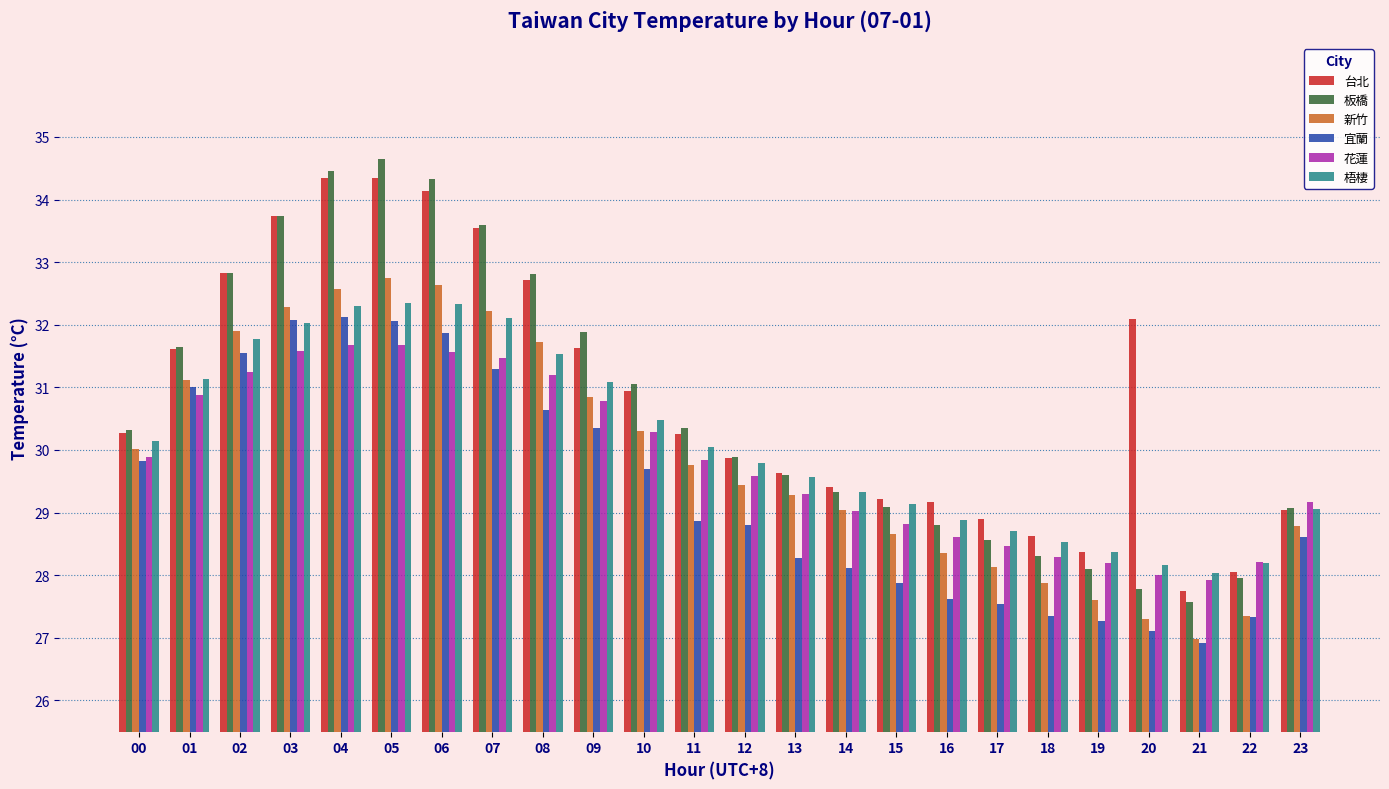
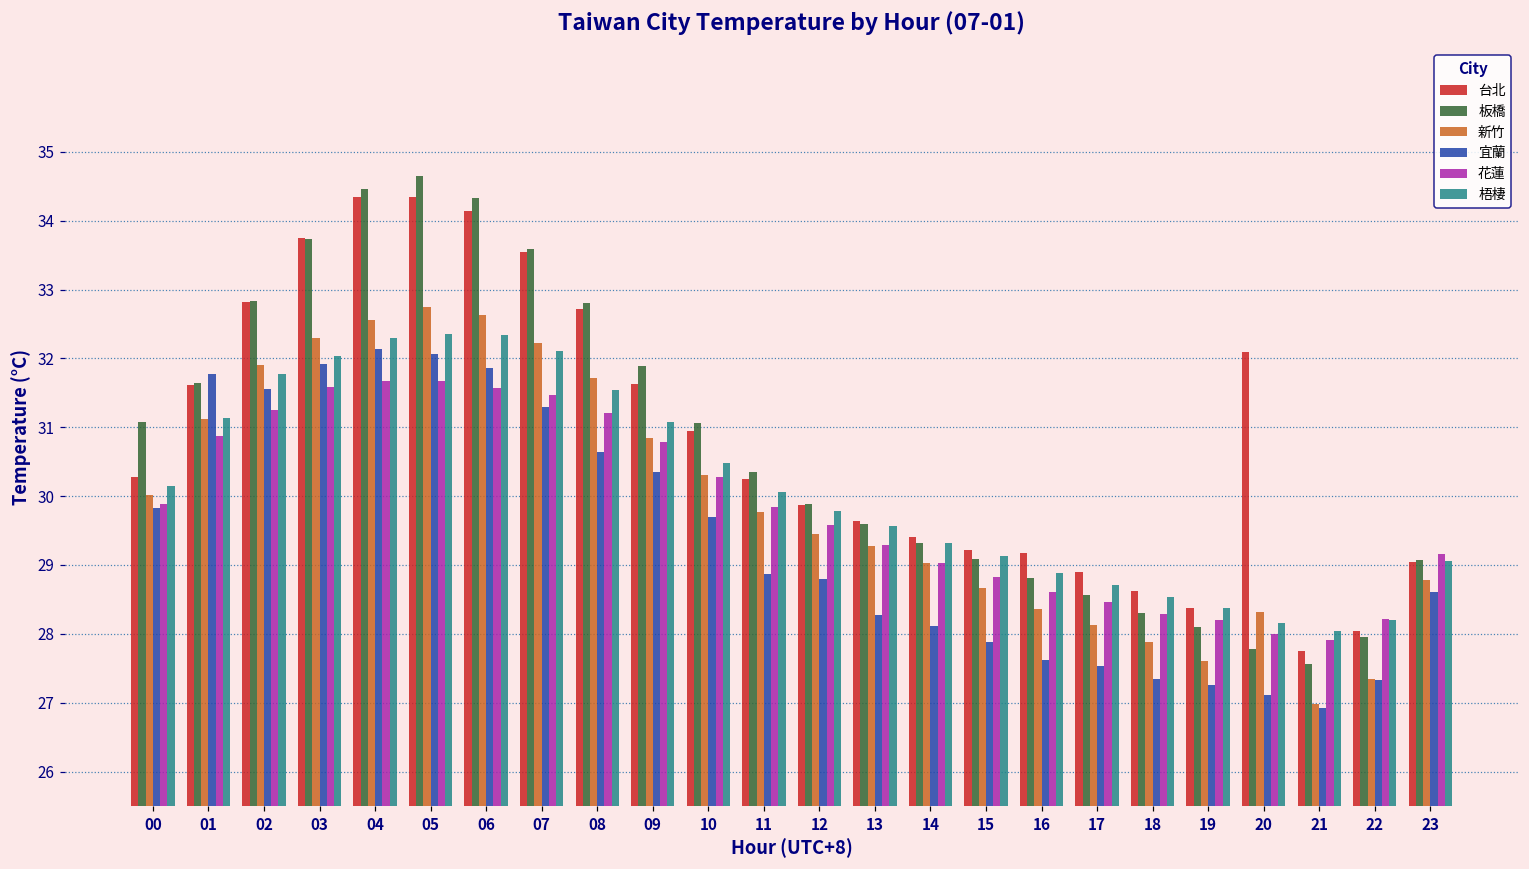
  {
    "台北": {
      "00": 30.3,
      "01": 31.6,
      "02": 32.8,
      "03": 33.7,
      "04": 34.3,
      "05": 34.3,
      "06": 34.1,
      "07": 33.5,
      "08": 32.7,
      "09": 31.6,
      "10": 30.9,
      "11": 30.3,
      "12": 29.9,
      "13": 29.6,
      "14": 29.4,
      "15": 29.2,
      "16": 29.2,
      "17": 28.9,
      "18": 28.6,
      "19": 28.4,
      "20": 32.1,
      "21": 27.8,
      "22": 28.0,
      "23": 29.0
    },
    "板橋": {
-     "00": 30.3,
+     "00": 31.1,
      "01": 31.6,
      "02": 32.8,
      "03": 33.7,
      "04": 34.5,
      "05": 34.6,
      "06": 34.3,
      "07": 33.6,
      "08": 32.8,
      "09": 31.9,
      "10": 31.1,
      "11": 30.4,
      "12": 29.9,
      "13": 29.6,
      "14": 29.3,
      "15": 29.1,
      "16": 28.8,
      "17": 28.6,
      "18": 28.3,
      "19": 28.1,
      "20": 27.8,
      "21": 27.6,
      "22": 28.0,
      "23": 29.1
    },
    "新竹": {
      "00": 30.0,
      "01": 31.1,
      "02": 31.9,
      "03": 32.3,
      "04": 32.6,
      "05": 32.7,
      "06": 32.6,
      "07": 32.2,
      "08": 31.7,
      "09": 30.8,
      "10": 30.3,
      "11": 29.8,
      "12": 29.4,
      "13": 29.3,
      "14": 29.0,
      "15": 28.7,
      "16": 28.4,
      "17": 28.1,
      "18": 27.9,
      "19": 27.6,
-     "20": 27.3,
+     "20": 28.3,
      "21": 27.0,
      "22": 27.3,
      "23": 28.8
    },
    "宜蘭": {
      "00": 29.8,
-     "01": 31.0,
+     "01": 31.8,
      "02": 31.5,
-     "03": 32.1,
+     "03": 31.9,
      "04": 32.1,
      "05": 32.1,
      "06": 31.9,
      "07": 31.3,
      "08": 30.6,
      "09": 30.3,
      "10": 29.7,
      "11": 28.9,
      "12": 28.8,
      "13": 28.3,
      "14": 28.1,
      "15": 27.9,
      "16": 27.6,
      "17": 27.5,
      "18": 27.3,
      "19": 27.3,
      "20": 27.1,
      "21": 26.9,
      "22": 27.3,
      "23": 28.6
    },
    "花蓮": {
      "00": 29.9,
      "01": 30.9,
      "02": 31.2,
      "03": 31.6,
      "04": 31.7,
      "05": 31.7,
      "06": 31.6,
      "07": 31.5,
      "08": 31.2,
      "09": 30.8,
      "10": 30.3,
      "11": 29.8,
      "12": 29.6,
      "13": 29.3,
      "14": 29.0,
      "15": 28.8,
      "16": 28.6,
      "17": 28.5,
      "18": 28.3,
      "19": 28.2,
      "20": 28.0,
      "21": 27.9,
      "22": 28.2,
      "23": 29.2
    },
    "梧棲": {
      "00": 30.1,
      "01": 31.1,
      "02": 31.8,
      "03": 32.0,
      "04": 32.3,
      "05": 32.3,
      "06": 32.3,
      "07": 32.1,
      "08": 31.5,
      "09": 31.1,
      "10": 30.5,
      "11": 30.1,
      "12": 29.8,
      "13": 29.6,
      "14": 29.3,
      "15": 29.1,
      "16": 28.9,
      "17": 28.7,
      "18": 28.5,
      "19": 28.4,
      "20": 28.2,
      "21": 28.0,
      "22": 28.2,
      "23": 29.1
    }
  }
